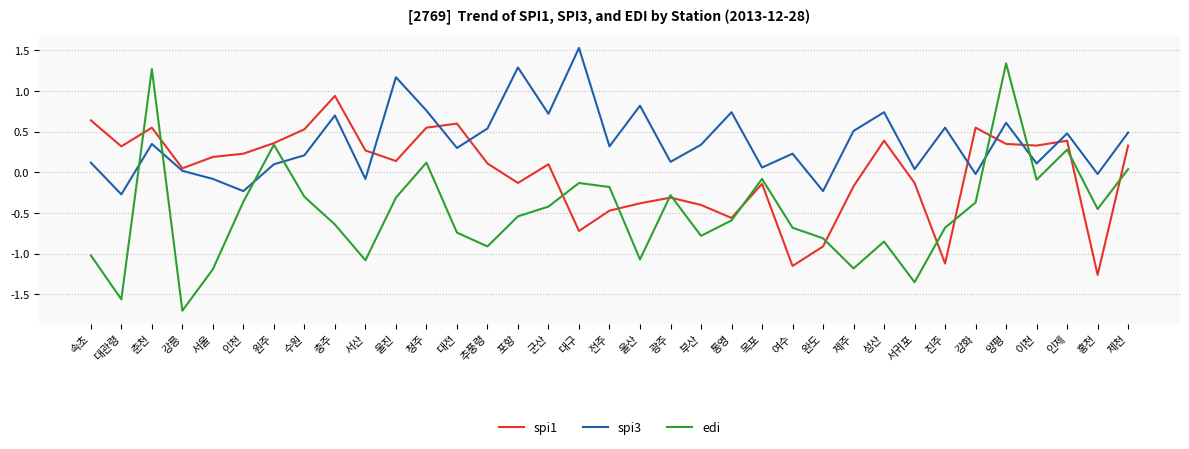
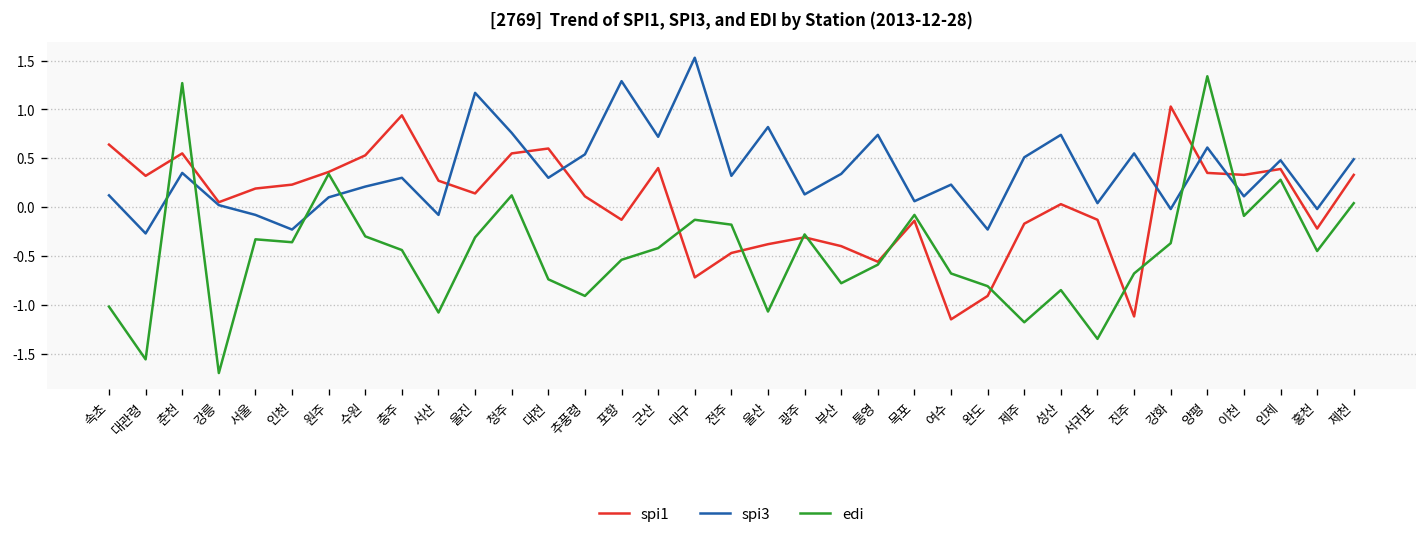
  {
    "spi1": {
      "속초": 0.6,
      "대관령": 0.3,
      "춘천": 0.6,
      "서울": 0.2,
      "인천": 0.2,
      "수원": 0.5,
      "충주": 0.9,
      "서산": 0.3,
      "울진": 0.1,
      "청주": 0.6,
      "대전": 0.6,
      "추풍령": 0.1,
      "포항": -0.1,
-     "군산": 0.1,
+     "군산": 0.4,
      "대구": -0.7,
      "전주": -0.5,
      "울산": -0.4,
      "부산": -0.4,
      "목포": -0.1,
      "여수": -1.2,
      "완도": -0.9,
      "제주": -0.2,
-     "성산": 0.4,
+     "성산": 0.0,
      "서귀포": -0.1,
      "진주": -1.1,
-     "강화": 0.6,
+     "강화": 1.0,
      "양평": 0.4,
      "이천": 0.3,
      "인제": 0.4,
-     "홍천": -1.3,
+     "홍천": -0.2,
      "제천": 0.3
    },
    "spi3": {
      "속초": 0.1,
      "대관령": -0.3,
      "춘천": 0.4,
      "서울": -0.1,
      "인천": -0.2,
      "원주": 0.1,
      "수원": 0.2,
-     "충주": 0.7,
+     "충주": 0.3,
      "서산": -0.1,
      "울진": 1.2,
      "청주": 0.8,
      "대전": 0.3,
      "추풍령": 0.5,
      "포항": 1.3,
      "군산": 0.7,
      "대구": 1.5,
      "전주": 0.3,
      "울산": 0.8,
      "광주": 0.1,
      "부산": 0.3,
      "통영": 0.7,
      "목포": 0.1,
      "여수": 0.2,
      "완도": -0.2,
      "제주": 0.5,
      "성산": 0.7,
      "서귀포": 0.0,
      "진주": 0.6,
      "강화": 0.0,
      "양평": 0.6,
      "이천": 0.1,
      "인제": 0.5,
      "홍천": 0.0,
      "제천": 0.5
    },
    "edi": {
      "속초": -1.0,
      "대관령": -1.6,
      "춘천": 1.3,
      "강릉": -1.7,
-     "서울": -1.2,
+     "서울": -0.3,
      "인천": -0.4,
      "수원": -0.3,
-     "충주": -0.6,
+     "충주": -0.4,
      "서산": -1.1,
      "울진": -0.3,
      "청주": 0.1,
      "대전": -0.7,
      "추풍령": -0.9,
      "포항": -0.5,
      "군산": -0.4,
      "대구": -0.1,
      "전주": -0.2,
      "울산": -1.1,
      "부산": -0.8,
      "목포": -0.1,
      "여수": -0.7,
      "완도": -0.8,
      "제주": -1.2,
      "성산": -0.9,
      "서귀포": -1.4,
      "진주": -0.7,
      "강화": -0.4,
      "양평": 1.3,
      "이천": -0.1,
      "인제": 0.3,
      "홍천": -0.5,
      "제천": 0.0
    }
  }
